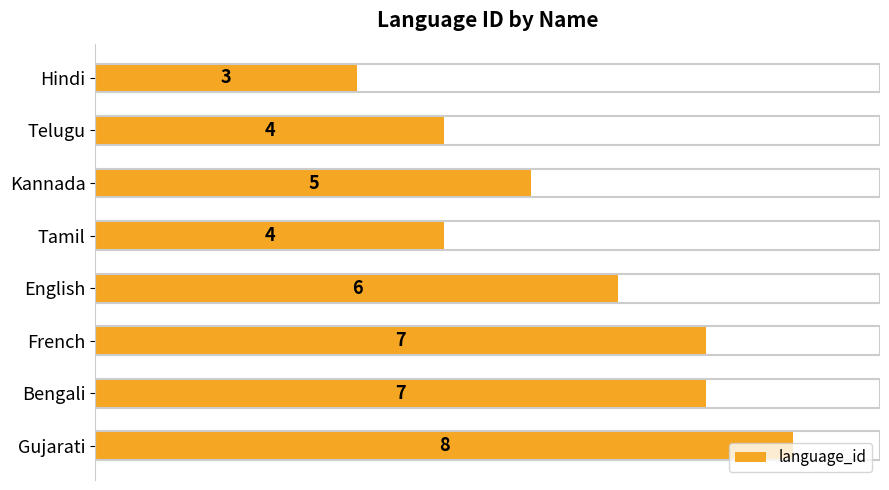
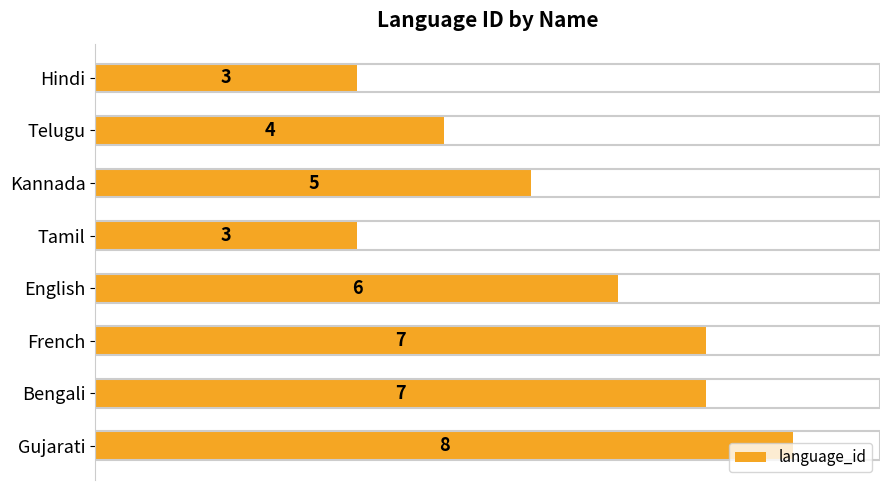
  {
    "Hindi": 3,
    "Telugu": 4,
    "Kannada": 5,
-   "Tamil": 4,
+   "Tamil": 3,
    "English": 6,
    "French": 7,
    "Bengali": 7
  }
